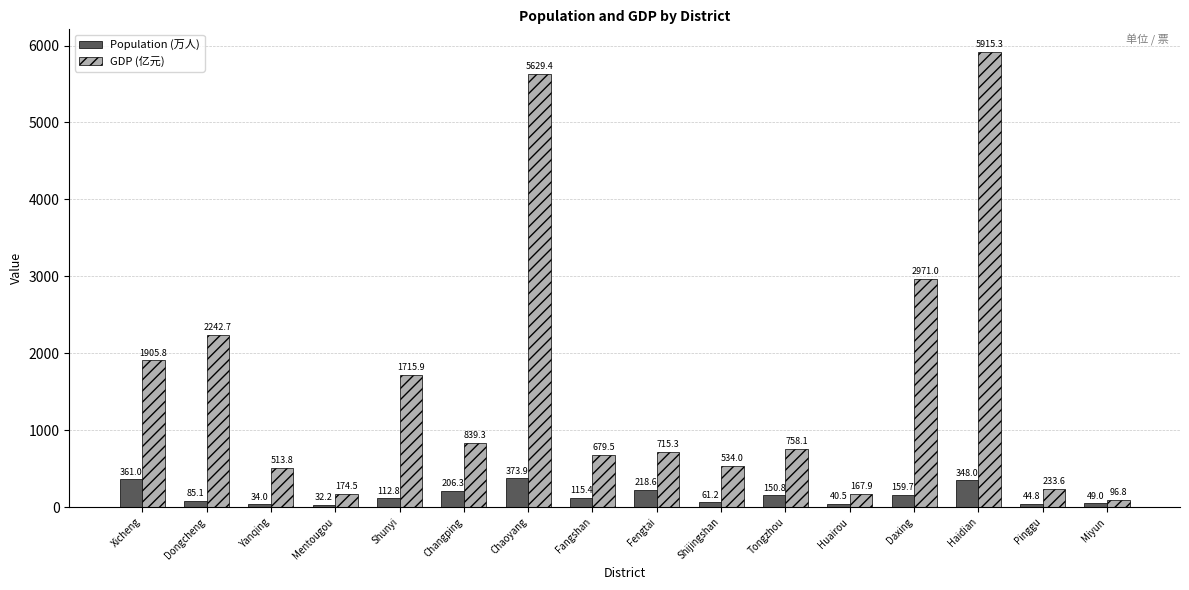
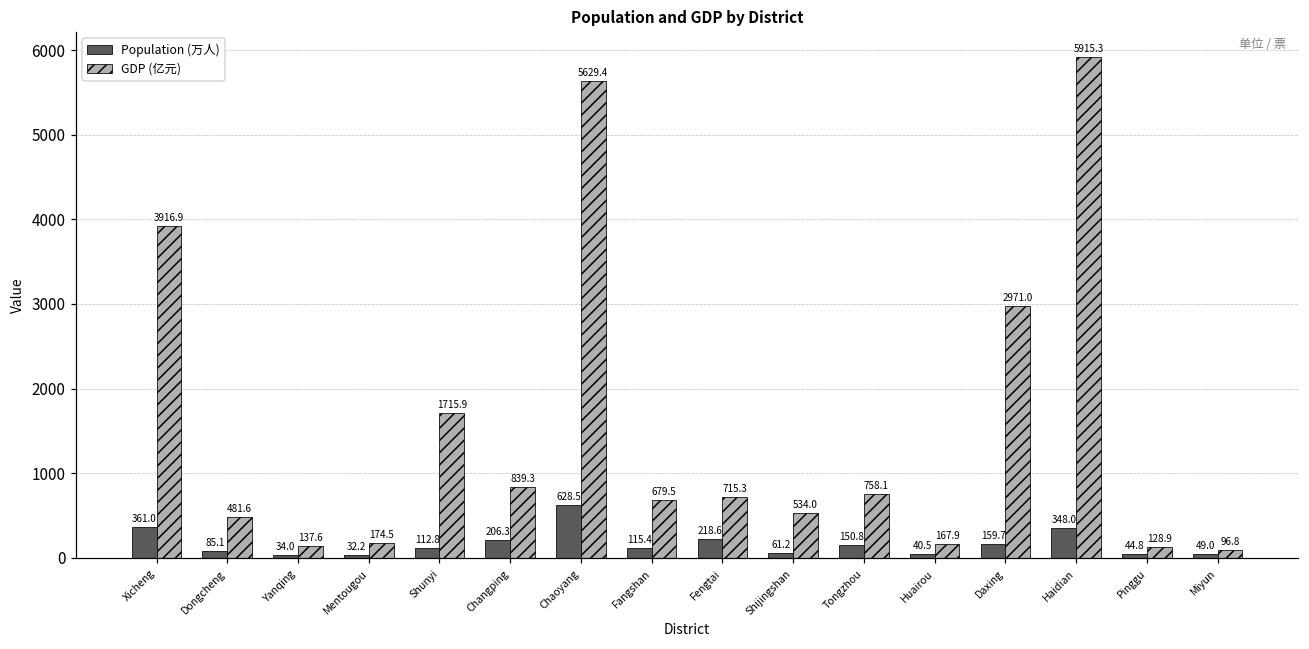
  {
    "Population (万人)": {
      "Xicheng": 361.0,
      "Dongcheng": 85.1,
      "Yanqing": 34.0,
      "Mentougou": 32.2,
      "Shunyi": 112.8,
      "Changping": 206.3,
-     "Chaoyang": 373.9,
+     "Chaoyang": 628.5,
      "Fangshan": 115.4,
      "Fengtai": 218.6,
      "Shijingshan": 61.2,
      "Tongzhou": 150.8,
      "Huairou": 40.5,
      "Daxing": 159.7,
      "Haidian": 348.0,
      "Pinggu": 44.8,
      "Miyun": 49.0
    },
    "GDP (亿元)": {
-     "Xicheng": 1905.8,
-     "Dongcheng": 2242.7,
-     "Yanqing": 513.8,
+     "Xicheng": 3916.9,
+     "Dongcheng": 481.6,
+     "Yanqing": 137.6,
      "Mentougou": 174.5,
      "Shunyi": 1715.9,
      "Changping": 839.3,
      "Chaoyang": 5629.4,
      "Fangshan": 679.5,
      "Fengtai": 715.3,
      "Shijingshan": 534.0,
      "Tongzhou": 758.1,
      "Huairou": 167.9,
      "Daxing": 2971.0,
      "Haidian": 5915.3,
-     "Pinggu": 233.6,
+     "Pinggu": 128.9,
      "Miyun": 96.8
    }
  }
